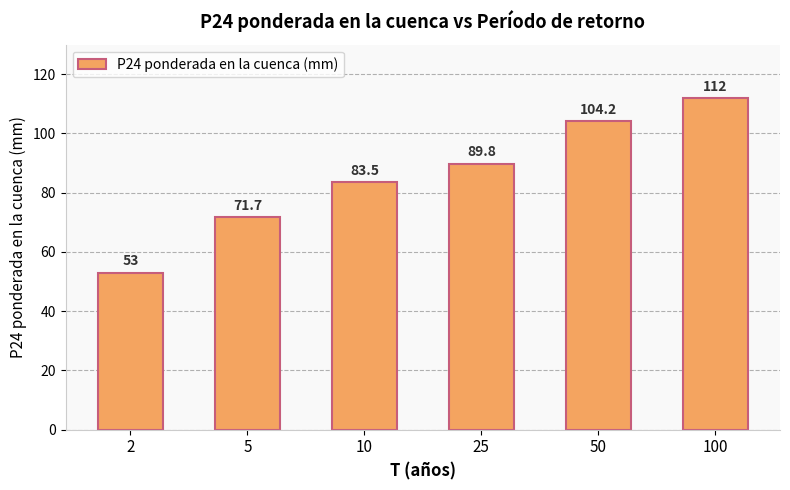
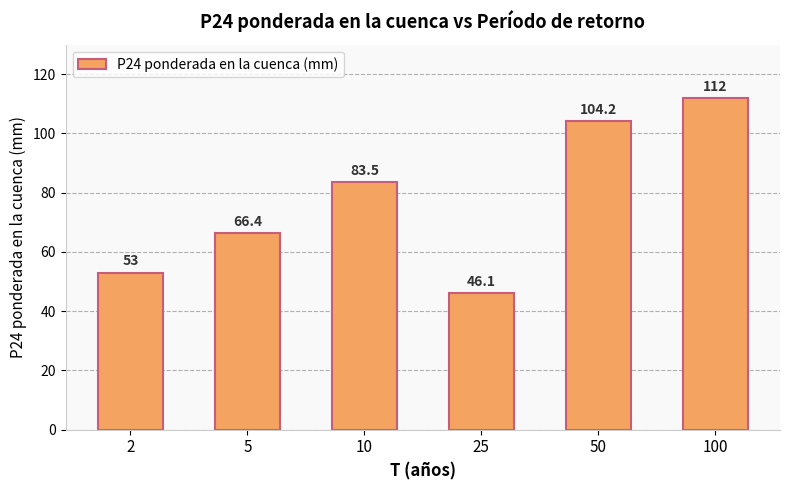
  {
    "2": 53,
-   "5": 71.7,
+   "5": 66.4,
    "10": 83.5,
-   "25": 89.8,
+   "25": 46.1,
    "50": 104.2,
    "100": 112
  }
